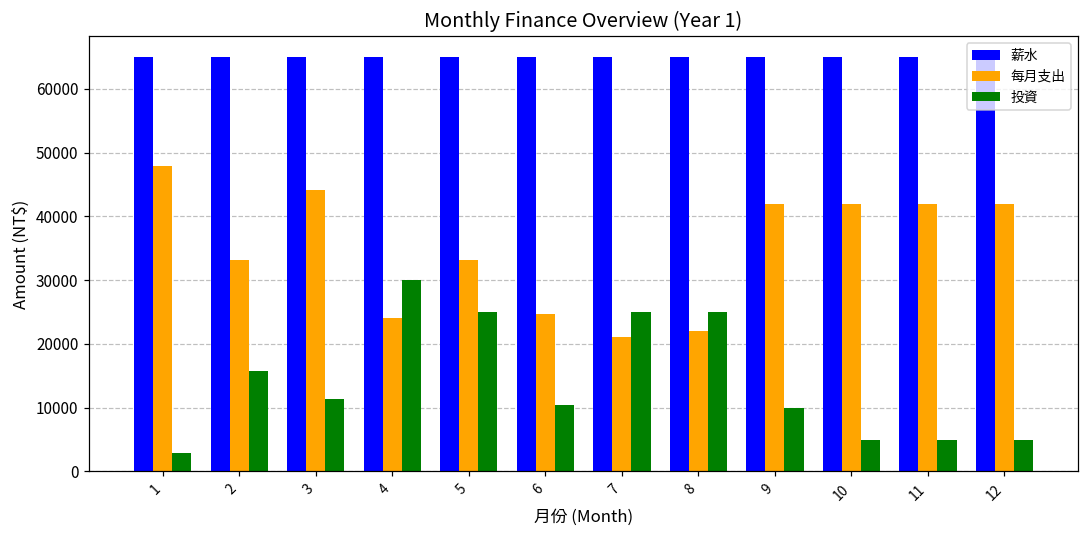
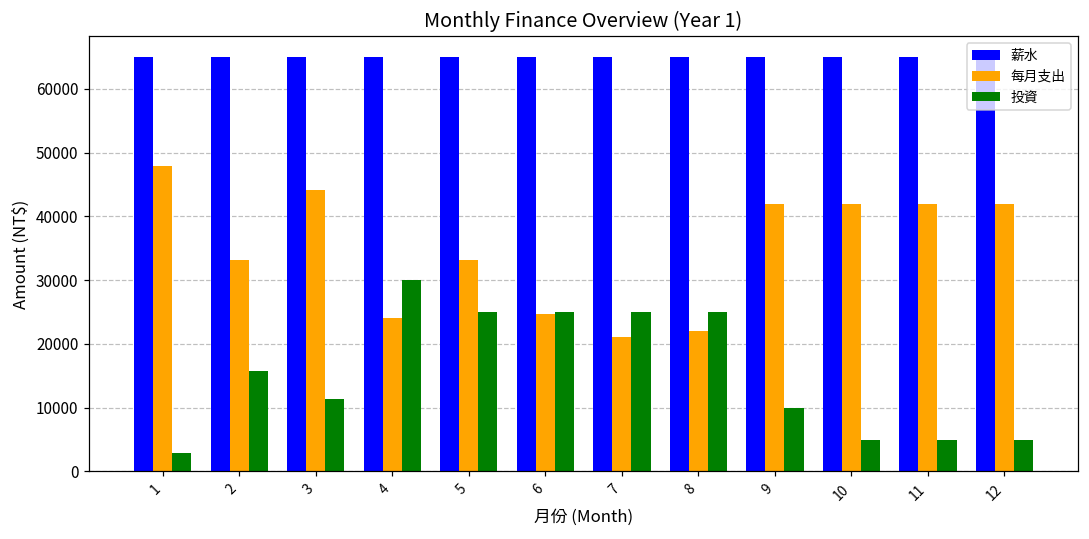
  {
    "薪水": {
      "1": 65000,
      "2": 65000,
      "3": 65000,
      "4": 65000,
      "5": 65000,
      "6": 65000,
      "7": 65000,
      "8": 65000,
      "9": 65000,
      "10": 65000,
      "11": 65000
    },
    "每月支出": {
      "1": 48000,
      "2": 33000,
      "3": 44000,
      "4": 24000,
      "5": 33000,
      "6": 25000,
      "7": 21000,
      "8": 22000,
      "9": 42000,
      "10": 42000,
      "11": 42000,
      "12": 42000
    },
    "投資": {
      "1": 3000,
      "2": 16000,
      "3": 11000,
      "4": 30000,
      "5": 25000,
-     "6": 10000,
+     "6": 25000,
      "7": 25000,
      "8": 25000,
      "9": 10000,
      "10": 5000,
      "11": 5000,
      "12": 5000
    }
  }
